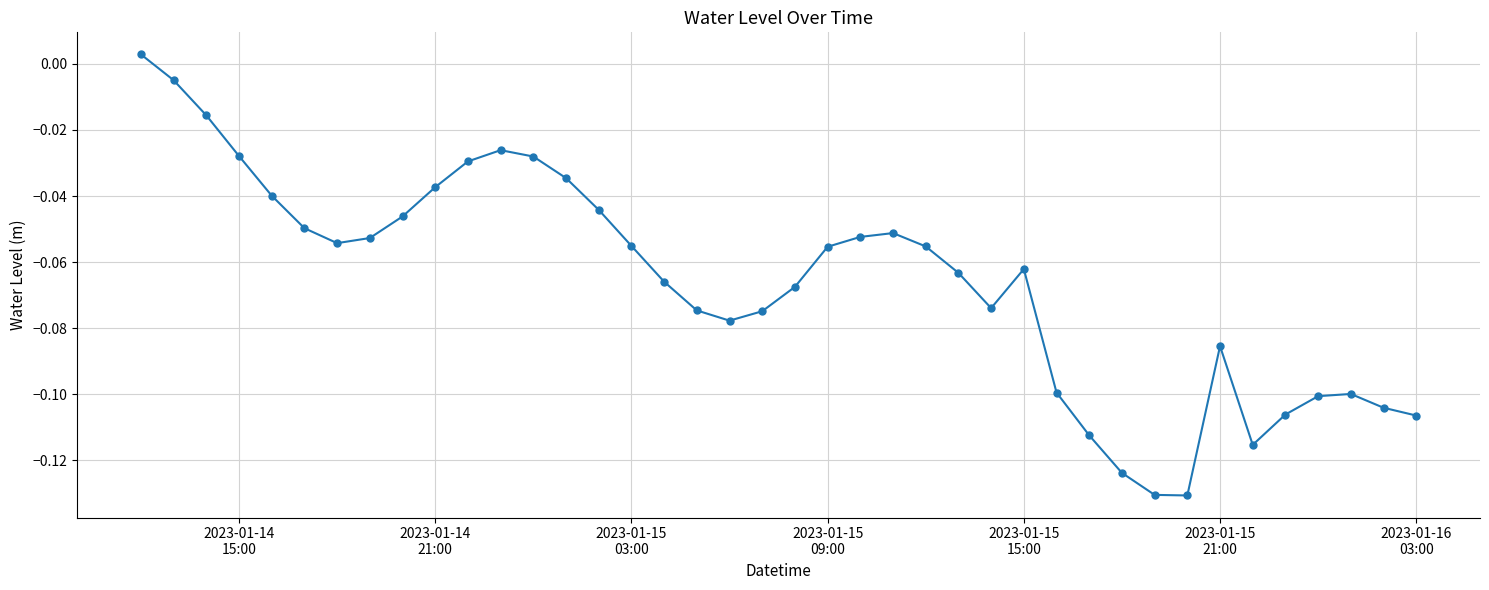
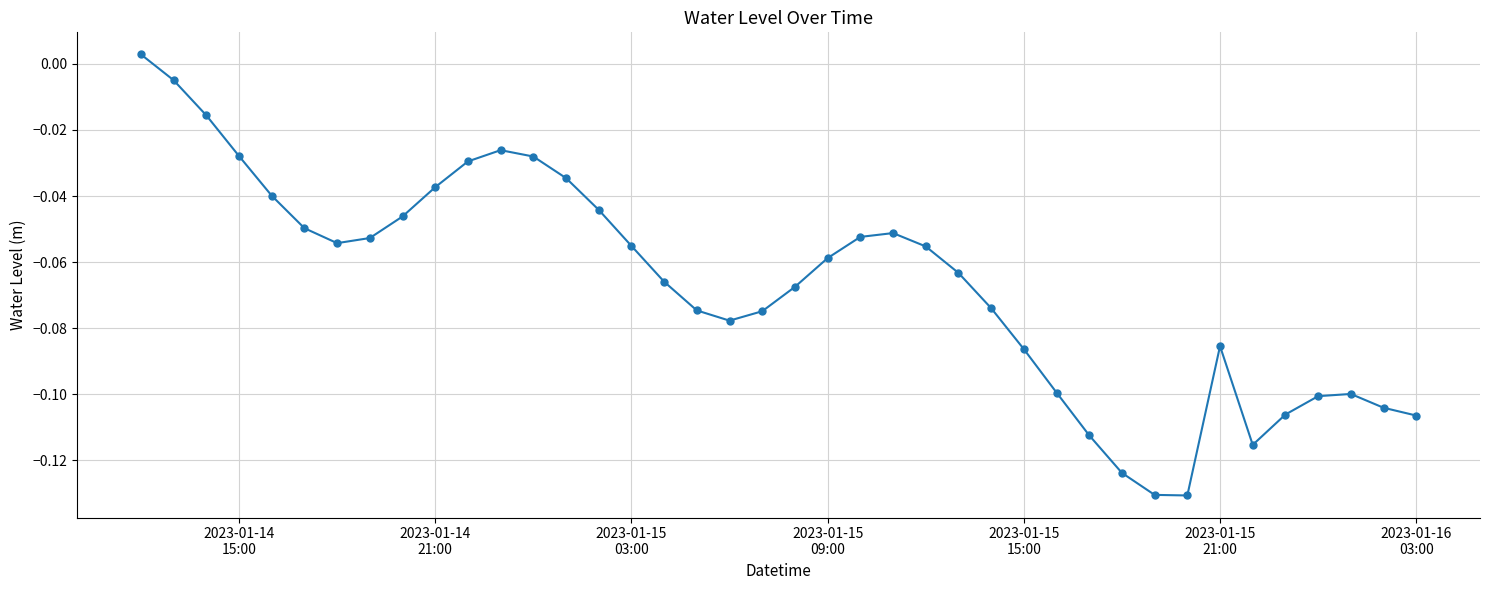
  {
    "2023-01-14 15:00": -0.028,
    "2023-01-14 21:00": -0.037,
    "2023-01-15 03:00": -0.055,
-   "2023-01-15 09:00": -0.055,
-   "2023-01-15 15:00": -0.062,
+   "2023-01-15 09:00": -0.059,
+   "2023-01-15 15:00": -0.086,
    "2023-01-15 21:00": -0.085,
    "2023-01-16 03:00": -0.107
  }
